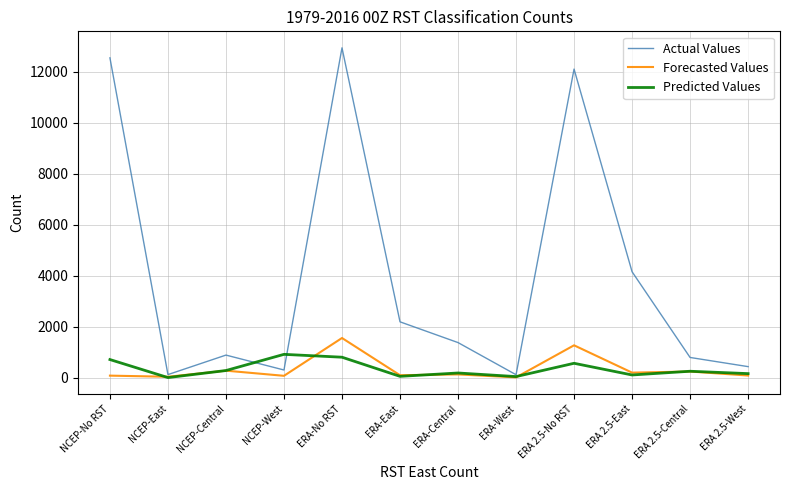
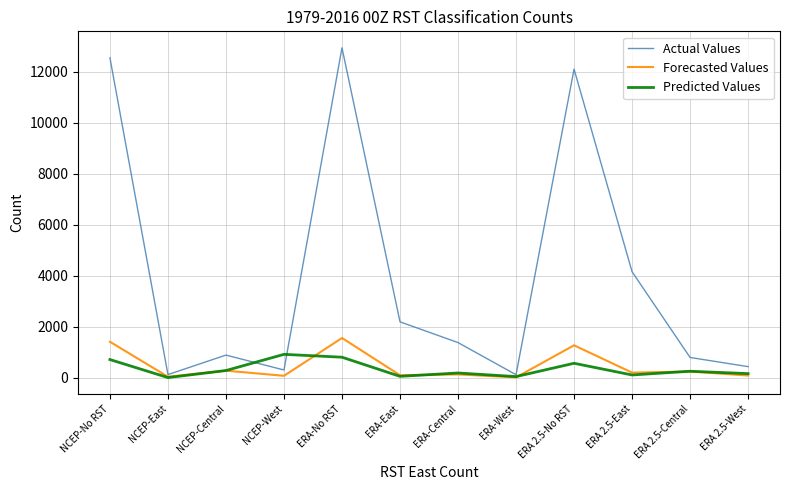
  {
    "Actual Values": {
      "NCEP-No RST": 12500,
      "NCEP-Central": 900,
      "NCEP-West": 300,
      "ERA-No RST": 12900,
      "ERA-East": 2200,
      "ERA-Central": 1400,
      "ERA 2.5-No RST": 12100,
      "ERA 2.5-East": 4200,
      "ERA 2.5-Central": 800,
      "ERA 2.5-West": 400
    },
    "Forecasted Values": {
-     "NCEP-No RST": 100,
+     "NCEP-No RST": 1400,
      "NCEP-West": 100,
      "ERA-No RST": 1600,
      "ERA 2.5-No RST": 1300
    },
    "Predicted Values": {
      "NCEP-No RST": 700,
      "NCEP-West": 900,
      "ERA-No RST": 800,
      "ERA 2.5-No RST": 600
    }
  }
